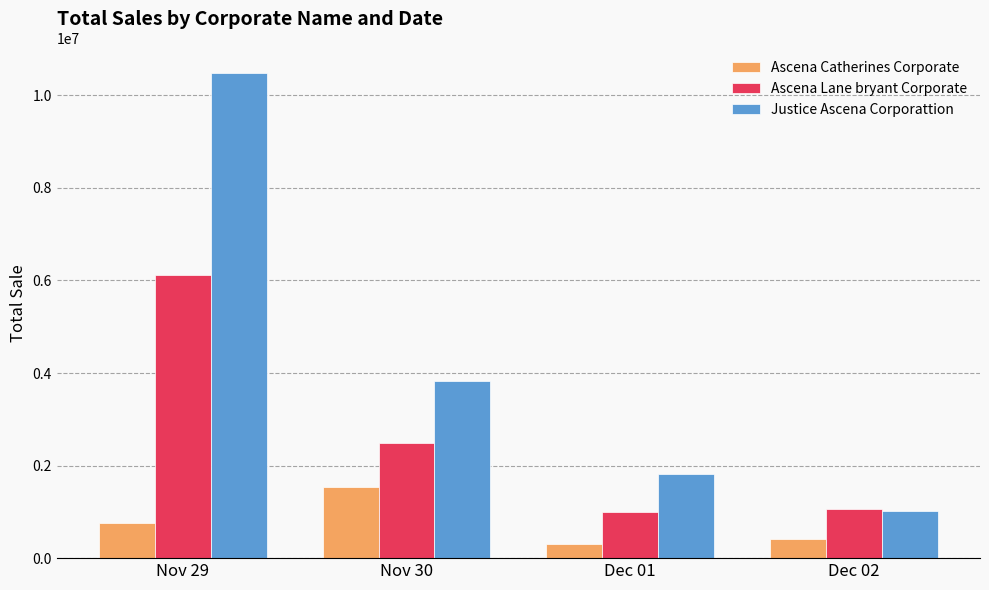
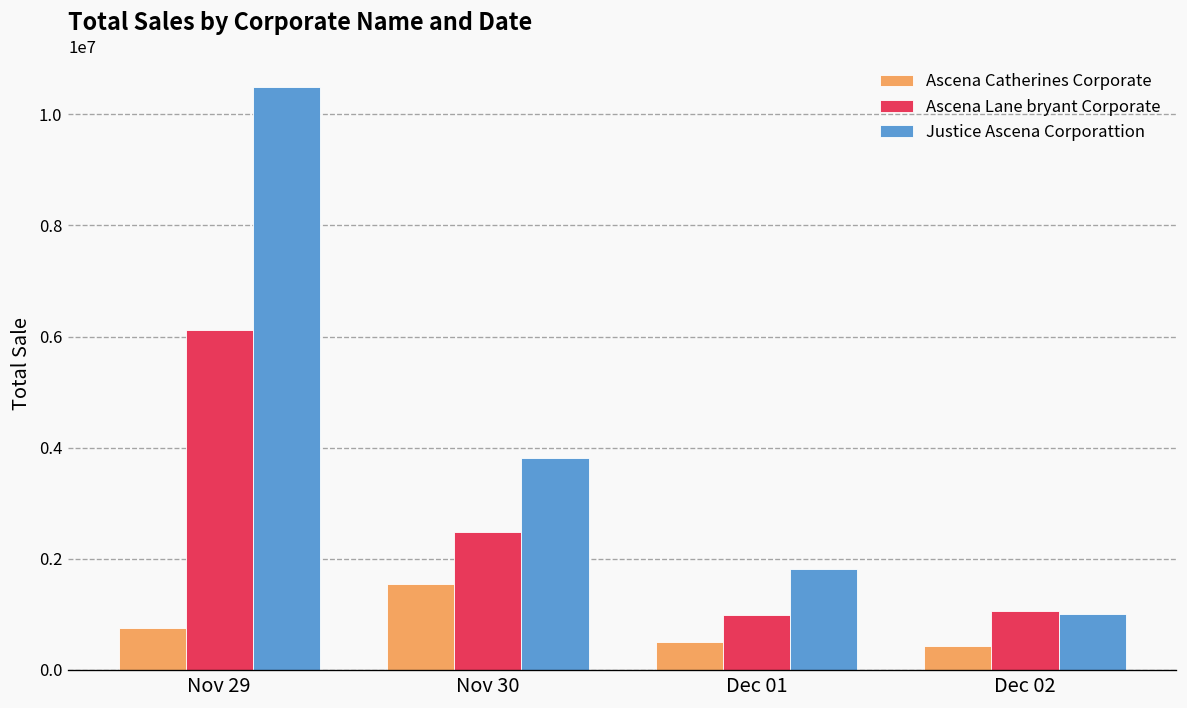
  {
    "Ascena Catherines Corporate": {
      "Nov 29": 800000,
      "Nov 30": 1500000,
-     "Dec 01": 300000,
+     "Dec 01": 500000,
      "Dec 02": 400000
    },
    "Ascena Lane bryant Corporate": {
      "Nov 29": 6100000,
      "Nov 30": 2500000,
      "Dec 01": 1000000,
      "Dec 02": 1100000
    },
    "Justice Ascena Corporattion": {
      "Nov 29": 10500000,
      "Nov 30": 3800000,
      "Dec 01": 1800000,
      "Dec 02": 1000000
    }
  }
